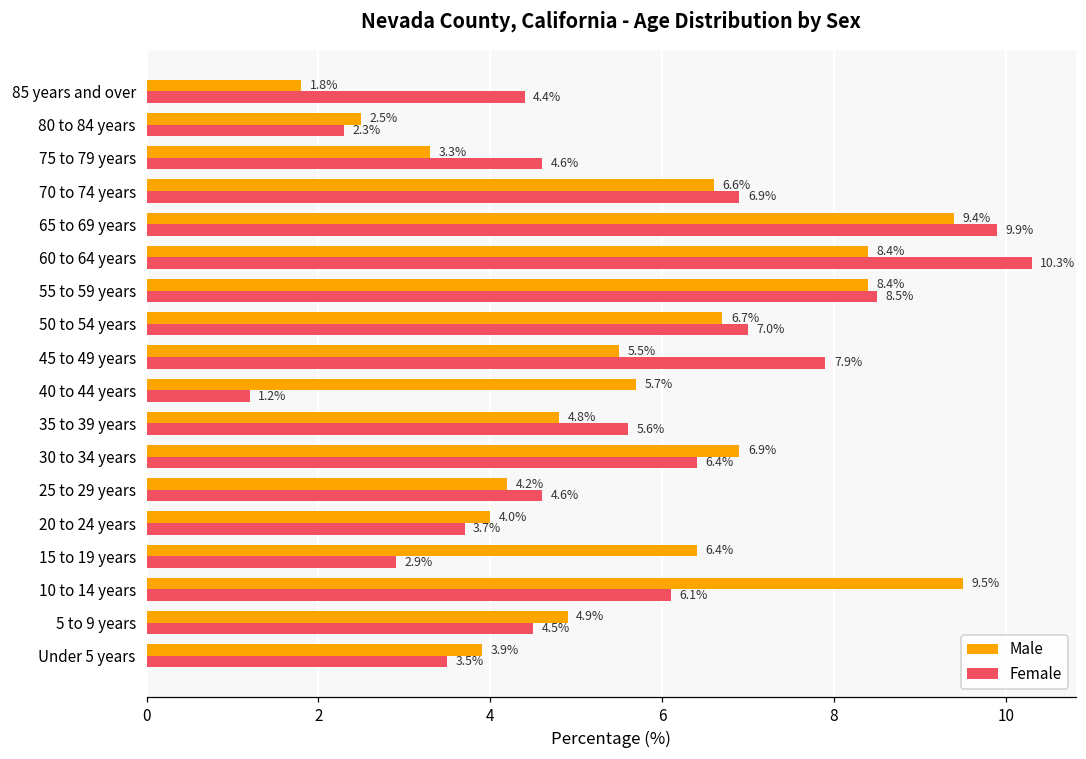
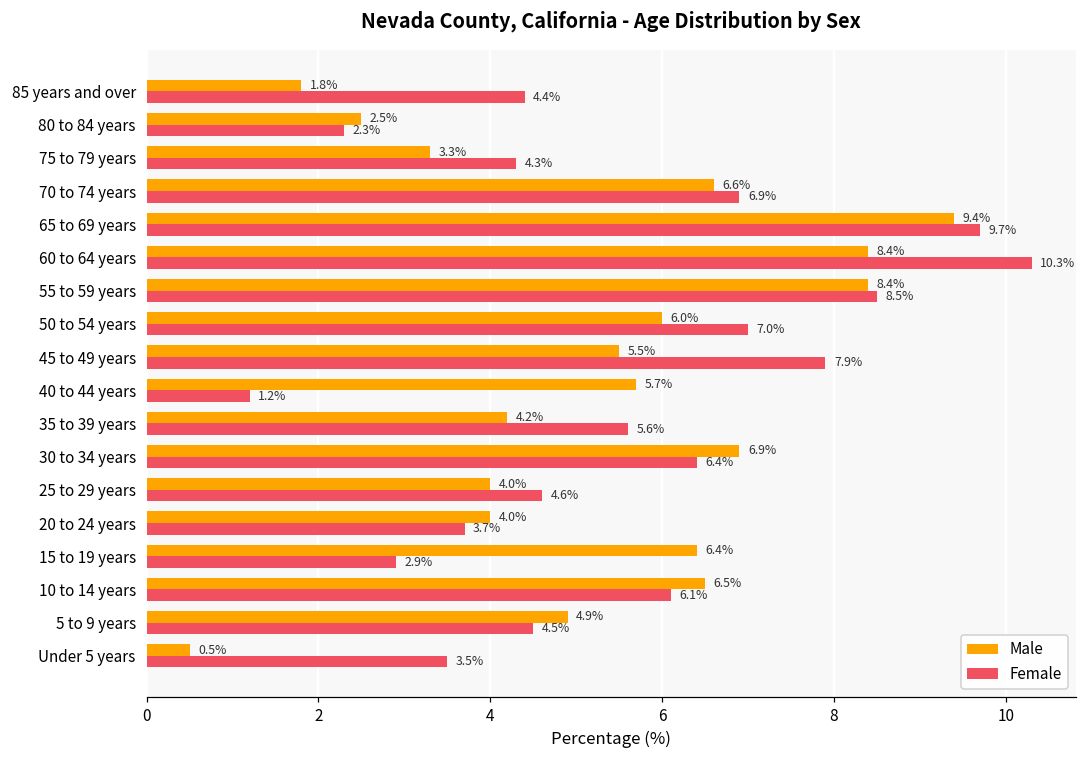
  {
    "Male": {
      "85 years and over": "1.8%",
      "80 to 84 years": "2.5%",
      "75 to 79 years": "3.3%",
      "70 to 74 years": "6.6%",
      "65 to 69 years": "9.4%",
      "60 to 64 years": "8.4%",
      "55 to 59 years": "8.4%",
-     "50 to 54 years": "6.7%",
+     "50 to 54 years": "6.0%",
      "45 to 49 years": "5.5%",
      "40 to 44 years": "5.7%",
-     "35 to 39 years": "4.8%",
+     "35 to 39 years": "4.2%",
      "30 to 34 years": "6.9%",
-     "25 to 29 years": "4.2%",
+     "25 to 29 years": "4.0%",
      "20 to 24 years": "4.0%",
      "15 to 19 years": "6.4%",
-     "10 to 14 years": "9.5%",
+     "10 to 14 years": "6.5%",
      "5 to 9 years": "4.9%",
-     "Under 5 years": "3.9%"
+     "Under 5 years": "0.5%"
    },
    "Female": {
      "85 years and over": "4.4%",
      "80 to 84 years": "2.3%",
-     "75 to 79 years": "4.6%",
+     "75 to 79 years": "4.3%",
      "70 to 74 years": "6.9%",
-     "65 to 69 years": "9.9%",
+     "65 to 69 years": "9.7%",
      "60 to 64 years": "10.3%",
      "55 to 59 years": "8.5%",
      "50 to 54 years": "7.0%",
      "45 to 49 years": "7.9%",
      "40 to 44 years": "1.2%",
      "35 to 39 years": "5.6%",
      "30 to 34 years": "6.4%",
      "25 to 29 years": "4.6%",
      "20 to 24 years": "3.7%",
      "15 to 19 years": "2.9%",
      "10 to 14 years": "6.1%",
      "5 to 9 years": "4.5%",
      "Under 5 years": "3.5%"
    }
  }
